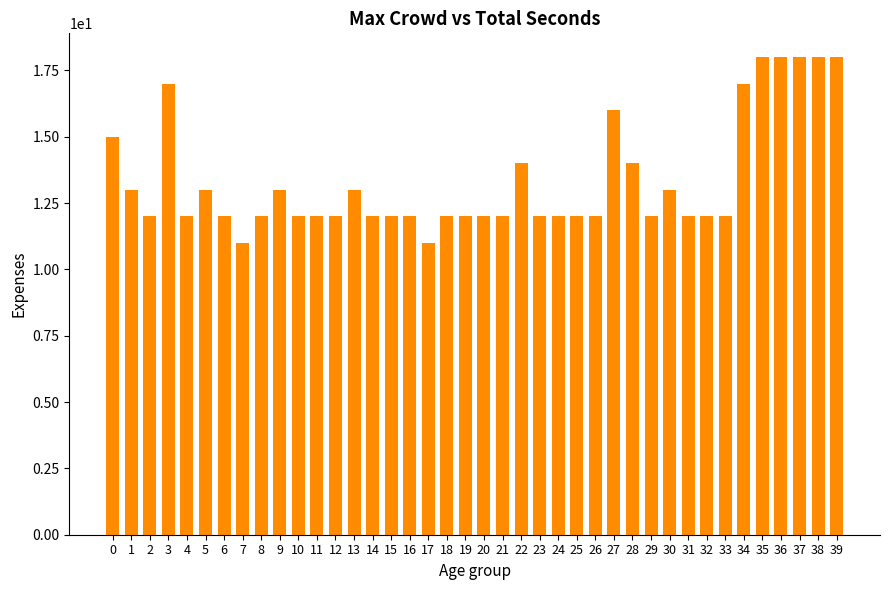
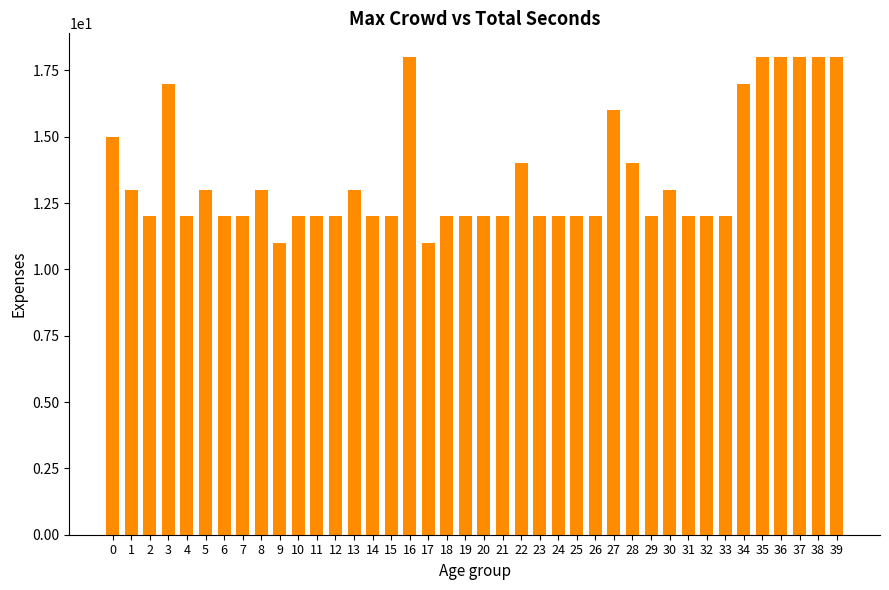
  {
    "0": 15,
    "1": 13,
    "2": 12,
    "3": 17,
    "4": 12,
    "5": 13,
    "6": 12,
-   "7": 11,
-   "8": 12,
-   "9": 13,
+   "7": 12,
+   "8": 13,
+   "9": 11,
    "10": 12,
    "11": 12,
    "12": 12,
    "13": 13,
    "14": 12,
    "15": 12,
-   "16": 12,
+   "16": 18,
    "17": 11,
    "18": 12,
    "19": 12,
    "20": 12,
    "21": 12,
    "22": 14,
    "23": 12,
    "24": 12,
    "25": 12,
    "26": 12,
    "27": 16,
    "28": 14,
    "29": 12,
    "30": 13,
    "31": 12,
    "32": 12,
    "33": 12,
    "34": 17,
    "35": 18,
    "36": 18,
    "37": 18,
    "38": 18,
    "39": 18
  }
